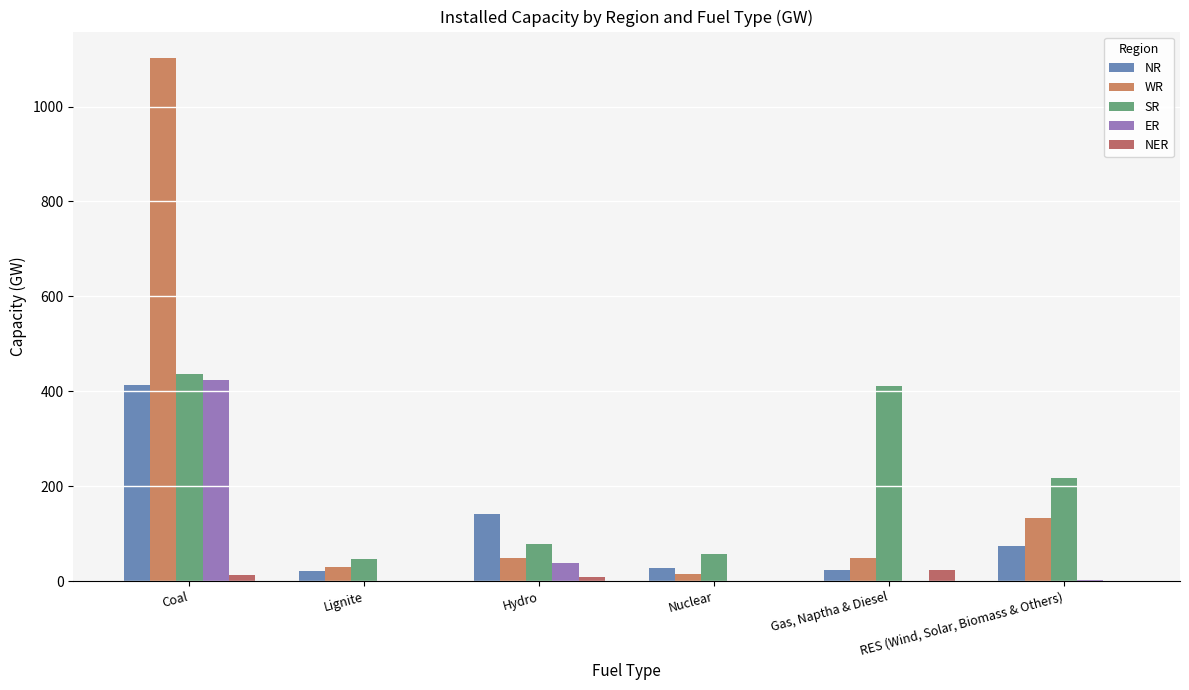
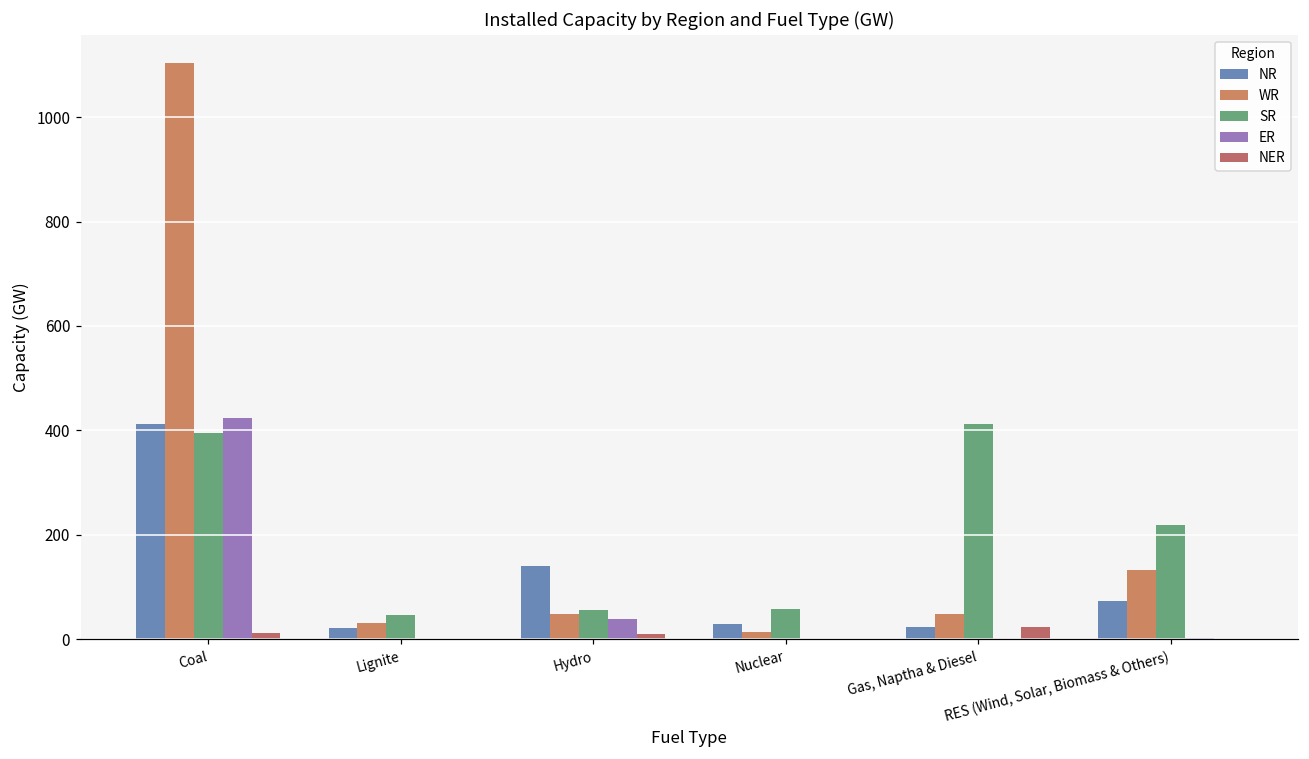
  {
    "SR": {
-     "Coal": 440,
+     "Coal": 390,
      "Lignite": 50,
-     "Hydro": 80,
+     "Hydro": 60,
      "Nuclear": 60,
      "Gas, Naptha & Diesel": 410,
      "RES (Wind, Solar, Biomass & Others)": 220
    }
  }
